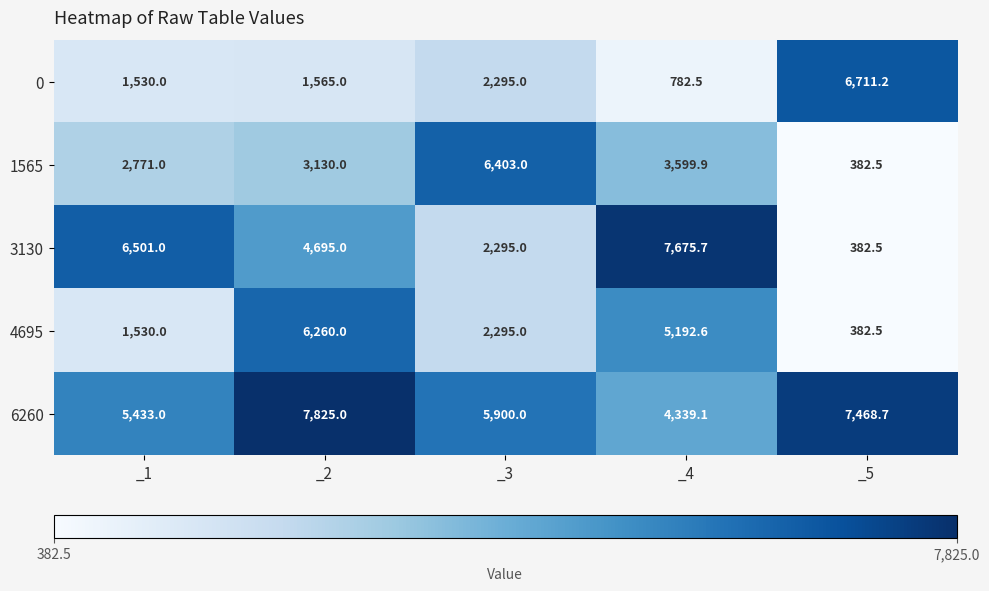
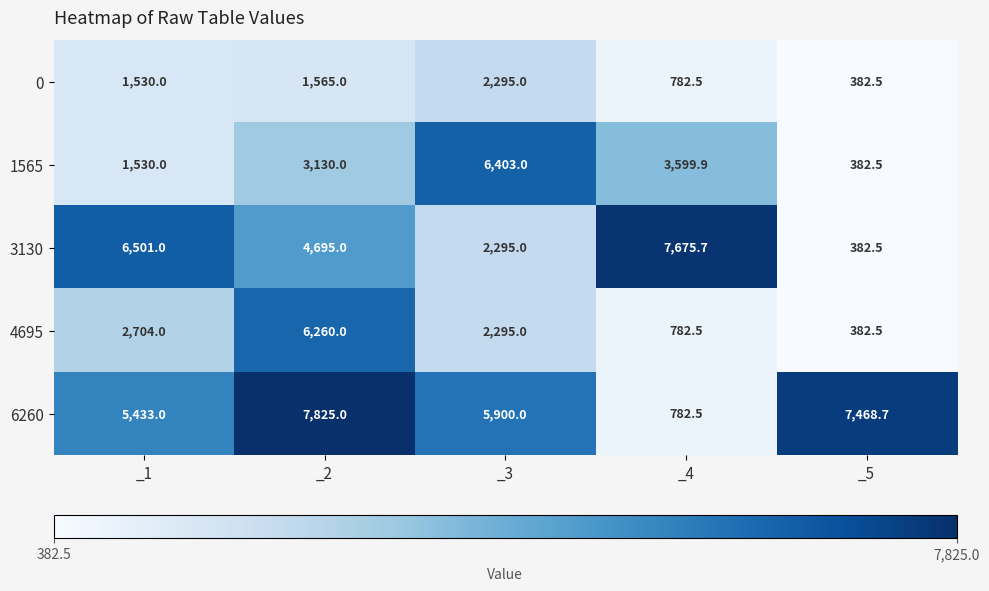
  {
    "0": {
      "_1": "1,530.0",
      "_2": "1,565.0",
      "_3": "2,295.0",
      "_4": "782.5",
-     "_5": "6,711.2"
+     "_5": "382.5"
    },
    "1565": {
-     "_1": "2,771.0",
+     "_1": "1,530.0",
      "_2": "3,130.0",
      "_3": "6,403.0",
      "_4": "3,599.9",
      "_5": "382.5"
    },
    "3130": {
      "_1": "6,501.0",
      "_2": "4,695.0",
      "_3": "2,295.0",
      "_4": "7,675.7",
      "_5": "382.5"
    },
    "4695": {
-     "_1": "1,530.0",
+     "_1": "2,704.0",
      "_2": "6,260.0",
      "_3": "2,295.0",
-     "_4": "5,192.6",
+     "_4": "782.5",
      "_5": "382.5"
    },
    "6260": {
      "_1": "5,433.0",
      "_2": "7,825.0",
      "_3": "5,900.0",
-     "_4": "4,339.1",
+     "_4": "782.5",
      "_5": "7,468.7"
    }
  }
